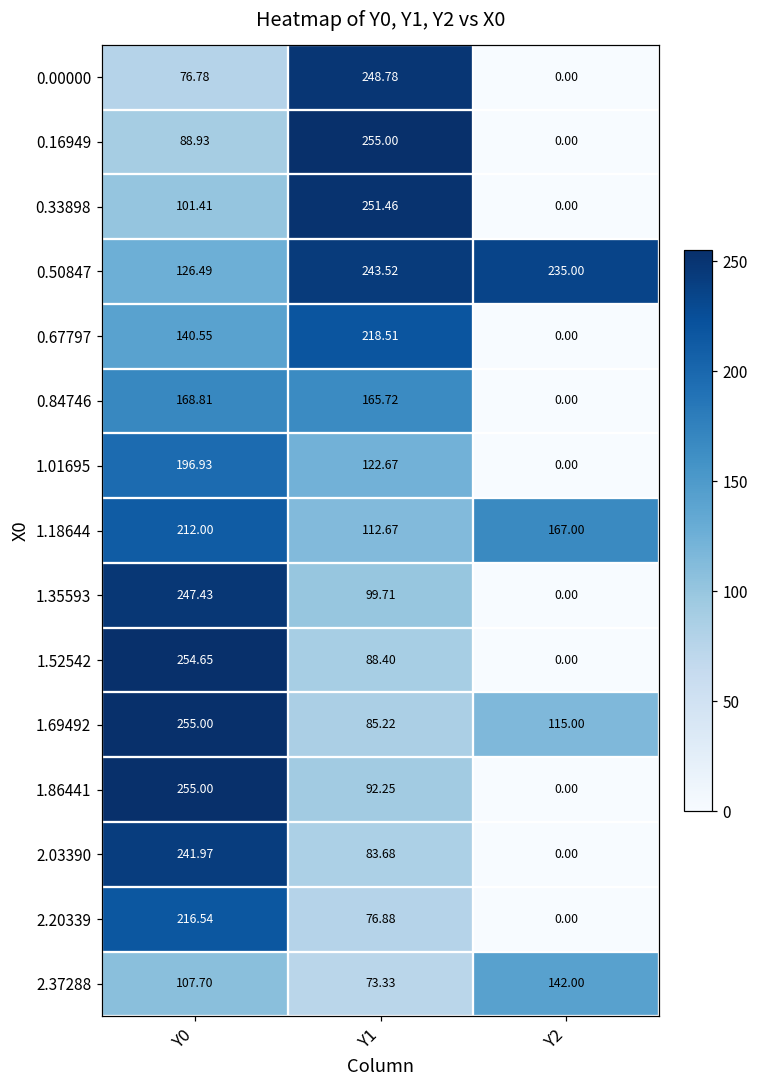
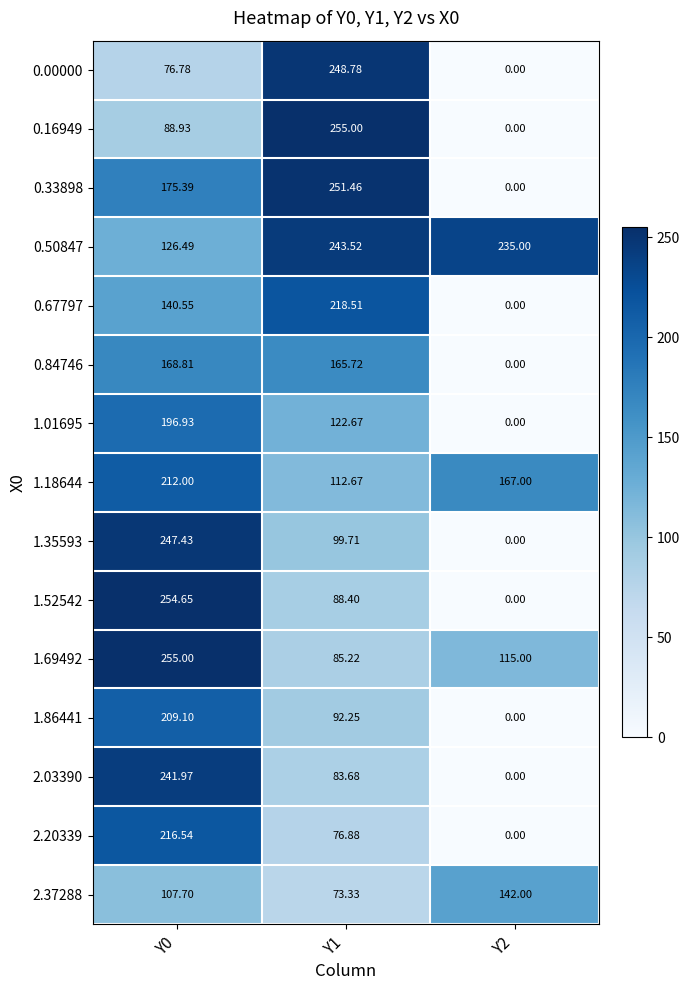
  {
    "0.00000": {
      "Y0": 76.78,
      "Y1": 248.78,
      "Y2": 0.00
    },
    "0.16949": {
      "Y0": 88.93,
      "Y1": 255.00,
      "Y2": 0.00
    },
    "0.33898": {
-     "Y0": 101.41,
+     "Y0": 175.39,
      "Y1": 251.46,
      "Y2": 0.00
    },
    "0.50847": {
      "Y0": 126.49,
      "Y1": 243.52,
      "Y2": 235.00
    },
    "0.67797": {
      "Y0": 140.55,
      "Y1": 218.51,
      "Y2": 0.00
    },
    "0.84746": {
      "Y0": 168.81,
      "Y1": 165.72,
      "Y2": 0.00
    },
    "1.01695": {
      "Y0": 196.93,
      "Y1": 122.67,
      "Y2": 0.00
    },
    "1.18644": {
      "Y0": 212.00,
      "Y1": 112.67,
      "Y2": 167.00
    },
    "1.35593": {
      "Y0": 247.43,
      "Y1": 99.71,
      "Y2": 0.00
    },
    "1.52542": {
      "Y0": 254.65,
      "Y1": 88.40,
      "Y2": 0.00
    },
    "1.69492": {
      "Y0": 255.00,
      "Y1": 85.22,
      "Y2": 115.00
    },
    "1.86441": {
-     "Y0": 255.00,
+     "Y0": 209.10,
      "Y1": 92.25,
      "Y2": 0.00
    },
    "2.03390": {
      "Y0": 241.97,
      "Y1": 83.68,
      "Y2": 0.00
    },
    "2.20339": {
      "Y0": 216.54,
      "Y1": 76.88,
      "Y2": 0.00
    },
    "2.37288": {
      "Y0": 107.70,
      "Y1": 73.33,
      "Y2": 142.00
    }
  }
